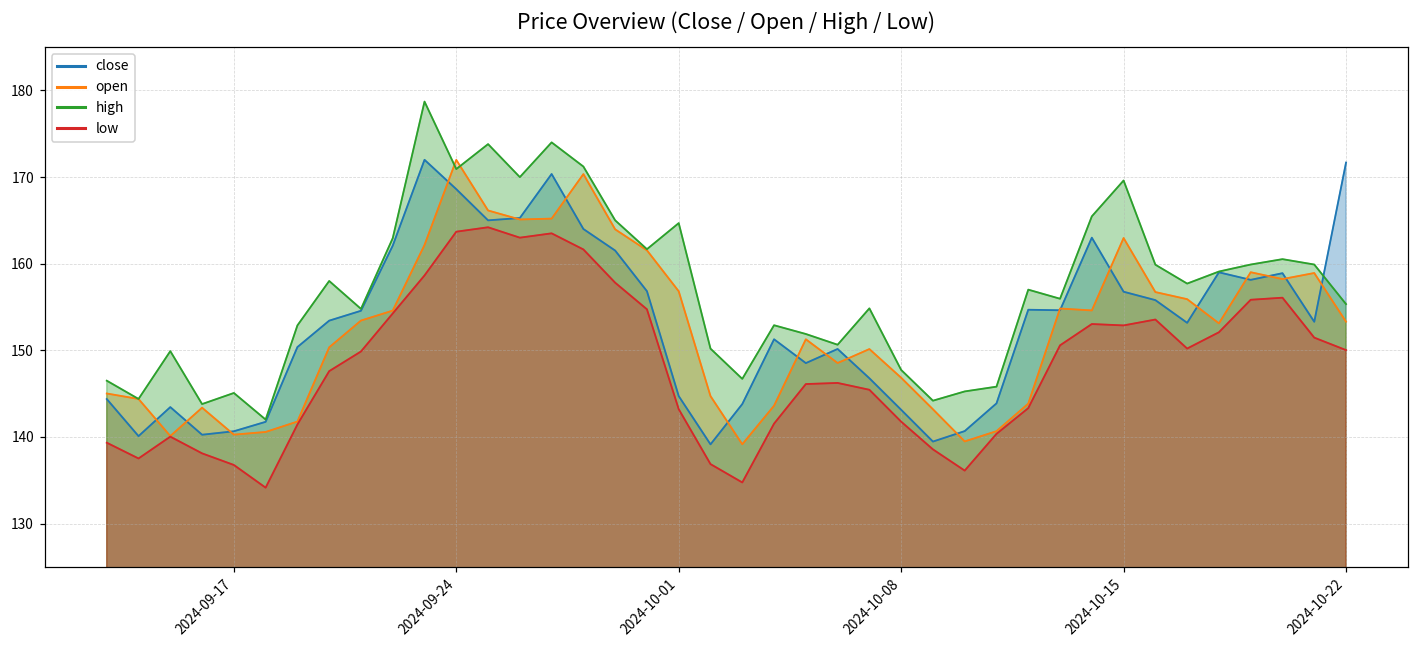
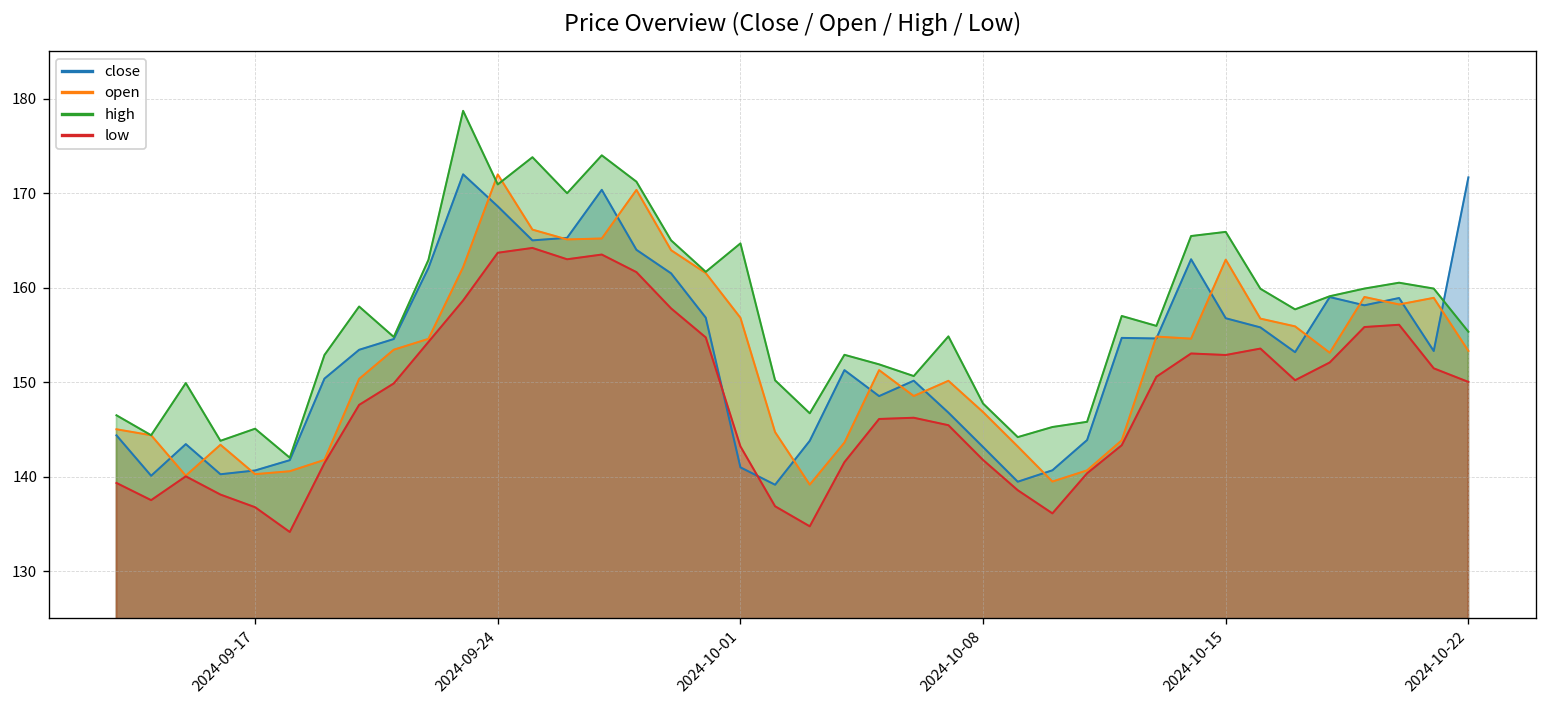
  {
    "close": {
      "2024-09-17": 141,
      "2024-09-24": 169,
-     "2024-10-01": 145,
+     "2024-10-01": 141,
      "2024-10-08": 143,
      "2024-10-15": 157,
      "2024-10-22": 172
    },
    "high": {
      "2024-09-17": 145,
      "2024-09-24": 171,
      "2024-10-01": 165,
      "2024-10-08": 148,
-     "2024-10-15": 170,
+     "2024-10-15": 166,
      "2024-10-22": 155
    }
  }
